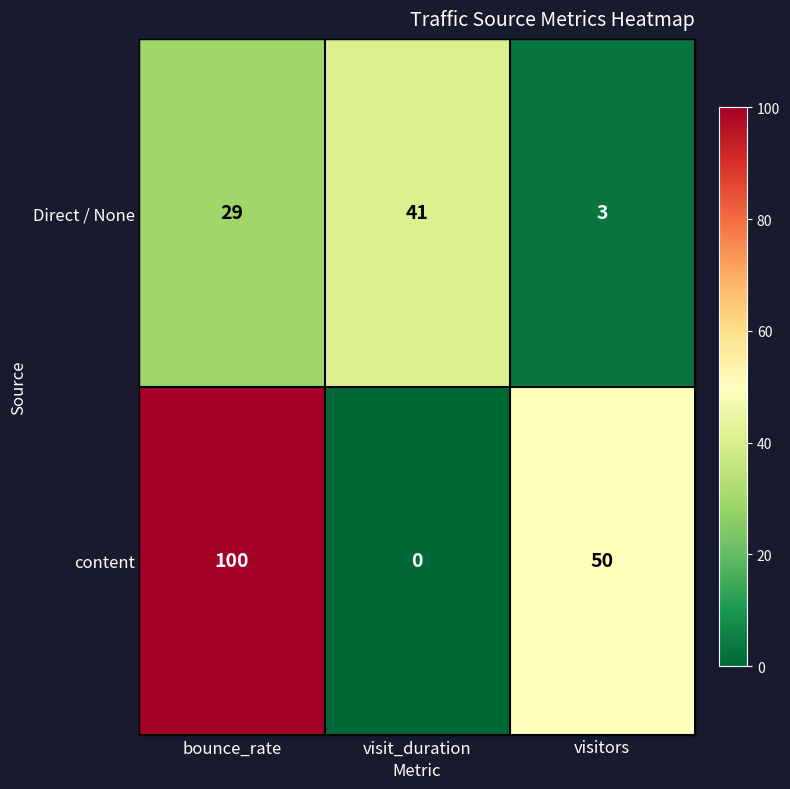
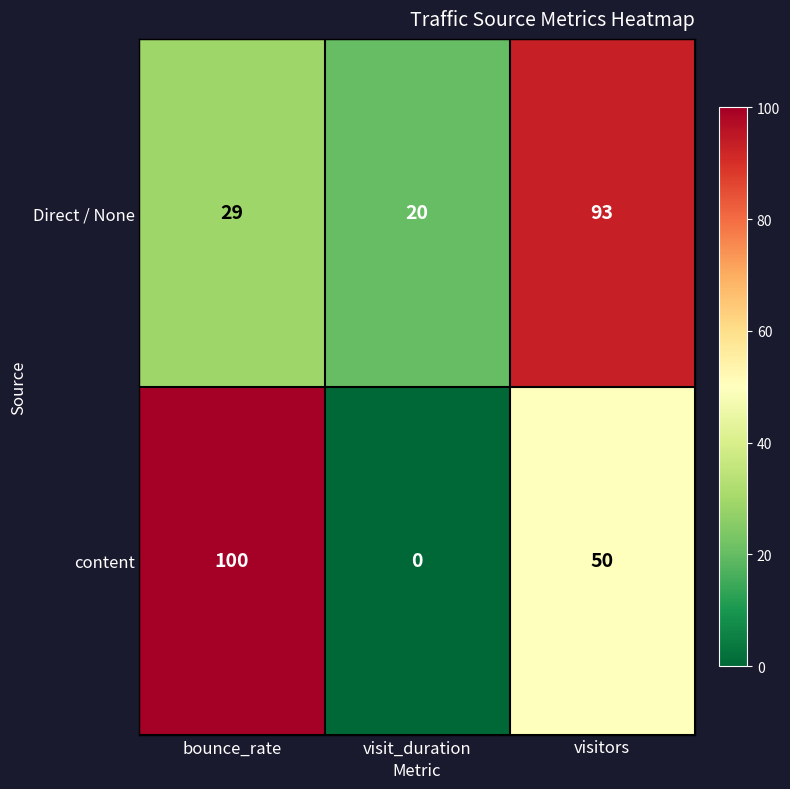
  {
    "Direct / None": {
      "bounce_rate": 29,
-     "visit_duration": 41,
-     "visitors": 3
+     "visit_duration": 20,
+     "visitors": 93
    },
    "content": {
      "bounce_rate": 100,
      "visit_duration": 0,
      "visitors": 50
    }
  }
